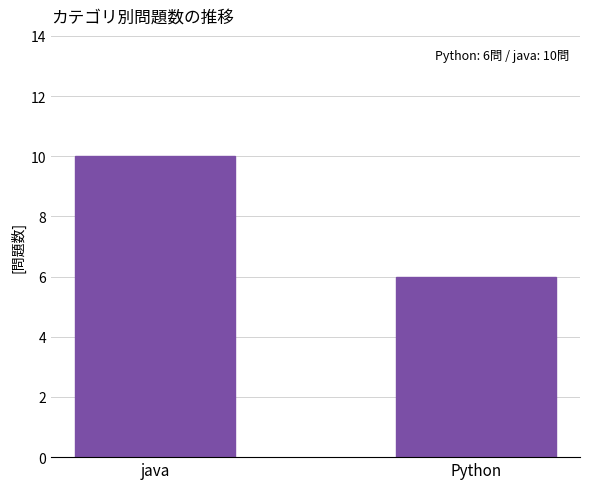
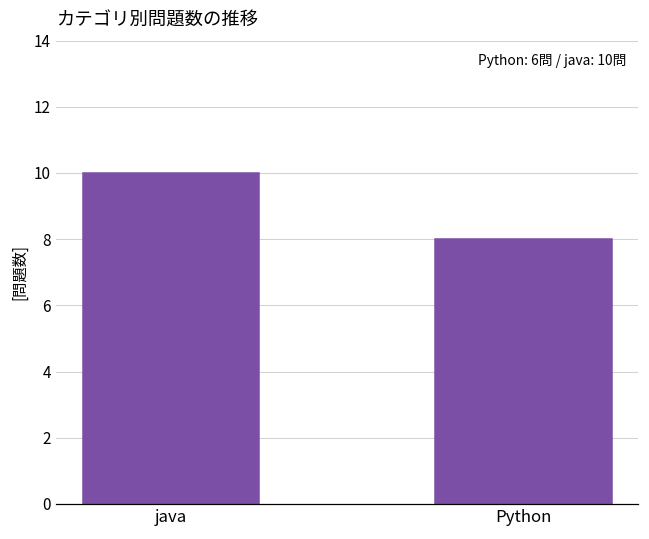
  {
    "java": 10,
-   "Python": 6
+   "Python": 8
  }
